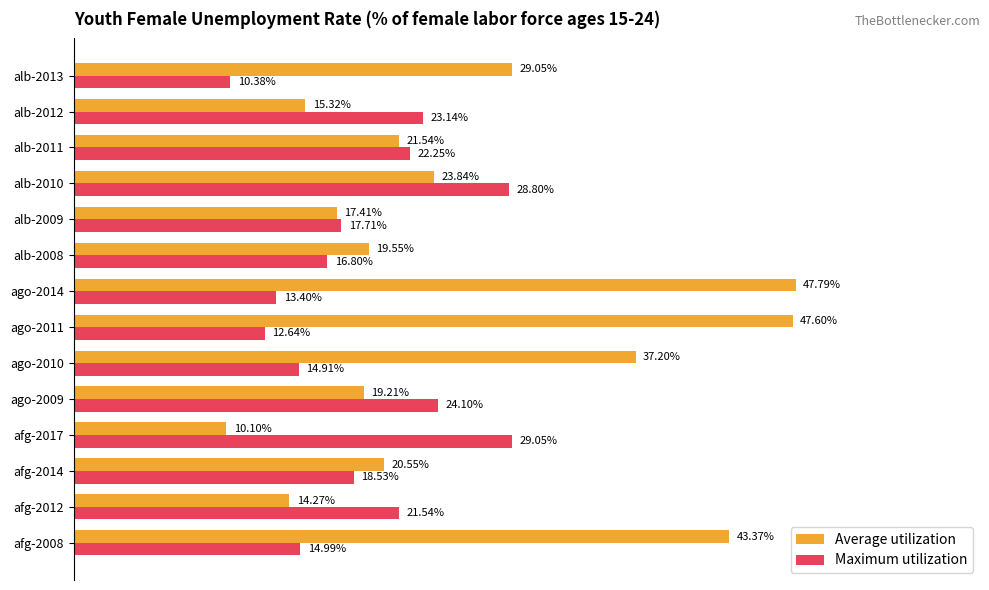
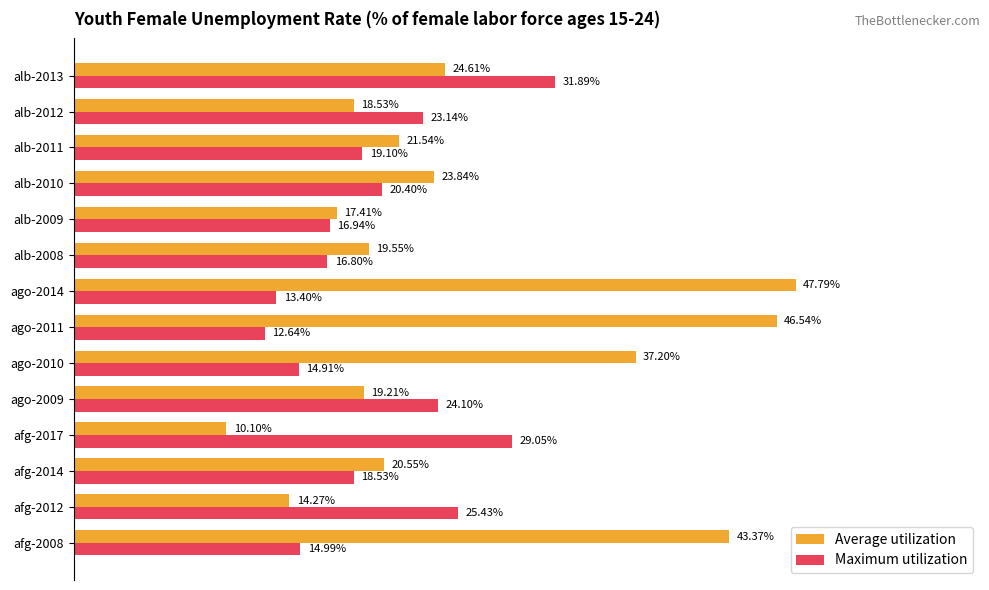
  {
    "Average utilization": {
-     "alb-2013": "29.05%",
-     "alb-2012": "15.32%",
+     "alb-2013": "24.61%",
+     "alb-2012": "18.53%",
      "alb-2011": "21.54%",
      "alb-2010": "23.84%",
      "alb-2009": "17.41%",
      "alb-2008": "19.55%",
      "ago-2014": "47.79%",
-     "ago-2011": "47.60%",
+     "ago-2011": "46.54%",
      "ago-2010": "37.20%",
      "ago-2009": "19.21%",
      "afg-2017": "10.10%",
      "afg-2014": "20.55%",
      "afg-2012": "14.27%",
      "afg-2008": "43.37%"
    },
    "Maximum utilization": {
-     "alb-2013": "10.38%",
+     "alb-2013": "31.89%",
      "alb-2012": "23.14%",
-     "alb-2011": "22.25%",
-     "alb-2010": "28.80%",
-     "alb-2009": "17.71%",
+     "alb-2011": "19.10%",
+     "alb-2010": "20.40%",
+     "alb-2009": "16.94%",
      "alb-2008": "16.80%",
      "ago-2014": "13.40%",
      "ago-2011": "12.64%",
      "ago-2010": "14.91%",
      "ago-2009": "24.10%",
      "afg-2017": "29.05%",
      "afg-2014": "18.53%",
-     "afg-2012": "21.54%",
+     "afg-2012": "25.43%",
      "afg-2008": "14.99%"
    }
  }
